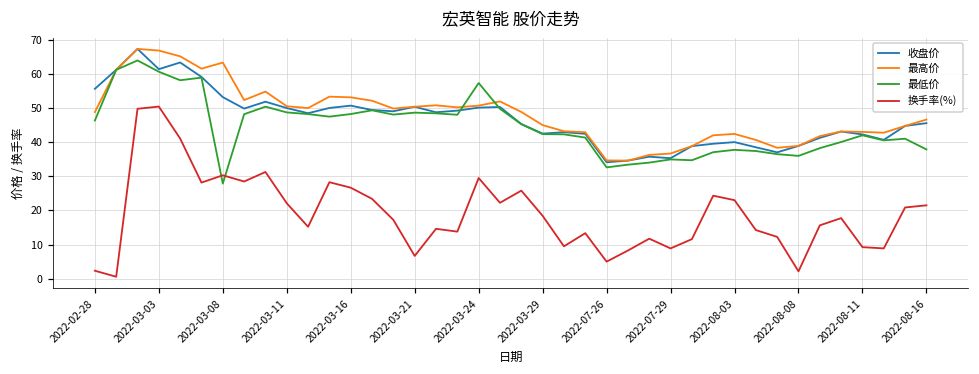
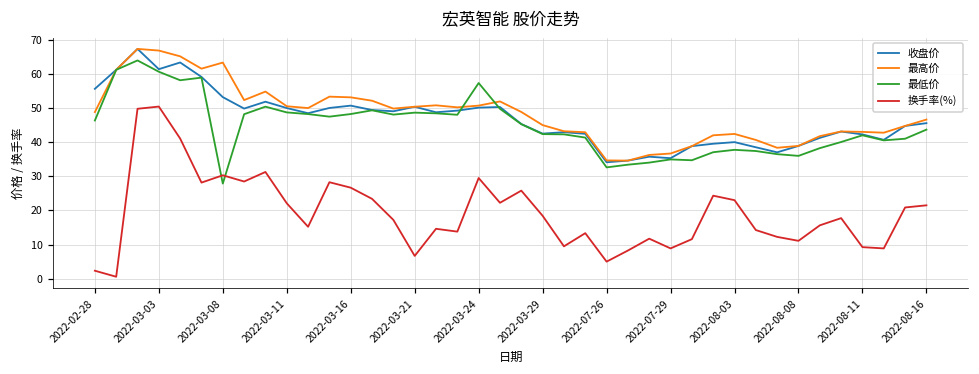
  {
    "收盘价": {
      "2022-02-28": 56,
      "2022-03-08": 53,
      "2022-03-16": 51,
      "2022-08-03": 40,
      "2022-08-16": 46
    },
    "最高价": {
      "2022-02-28": 49,
      "2022-03-03": 67,
      "2022-03-08": 63,
      "2022-03-16": 53,
      "2022-03-29": 45,
      "2022-07-29": 37,
      "2022-08-03": 42,
      "2022-08-16": 47
    },
    "最低价": {
      "2022-02-28": 46,
      "2022-03-08": 28,
      "2022-03-11": 49,
      "2022-03-16": 48,
      "2022-03-21": 49,
      "2022-03-24": 57,
      "2022-07-26": 33,
      "2022-08-03": 38,
      "2022-08-08": 36,
-     "2022-08-16": 38
+     "2022-08-16": 44
    },
    "换手率(%)": {
      "2022-02-28": 2,
      "2022-03-03": 50,
      "2022-03-08": 30,
      "2022-03-11": 22,
      "2022-03-16": 27,
      "2022-03-21": 7,
      "2022-03-24": 30,
      "2022-03-29": 18,
      "2022-07-26": 5,
      "2022-07-29": 9,
      "2022-08-03": 23,
-     "2022-08-08": 2,
+     "2022-08-08": 11,
      "2022-08-11": 9,
      "2022-08-16": 22
    }
  }
